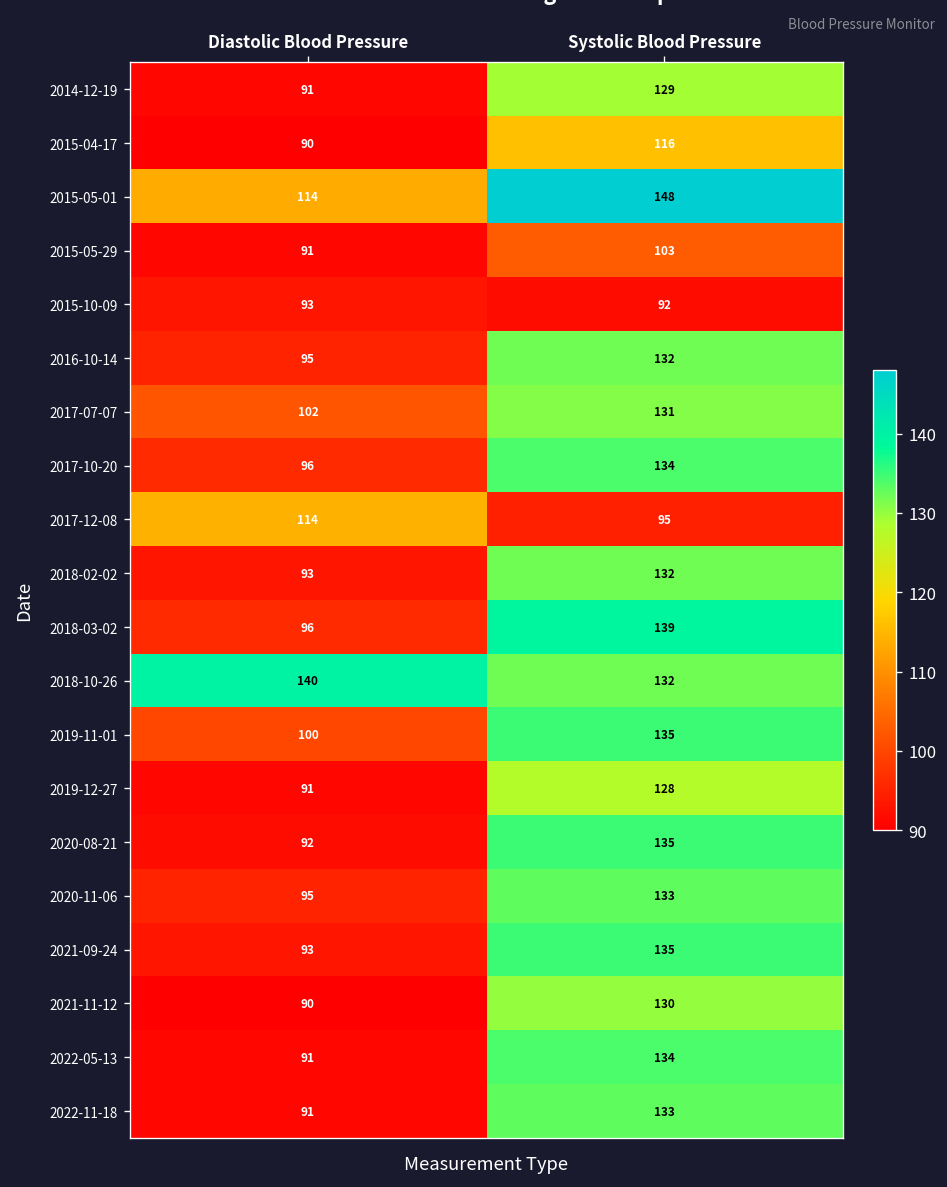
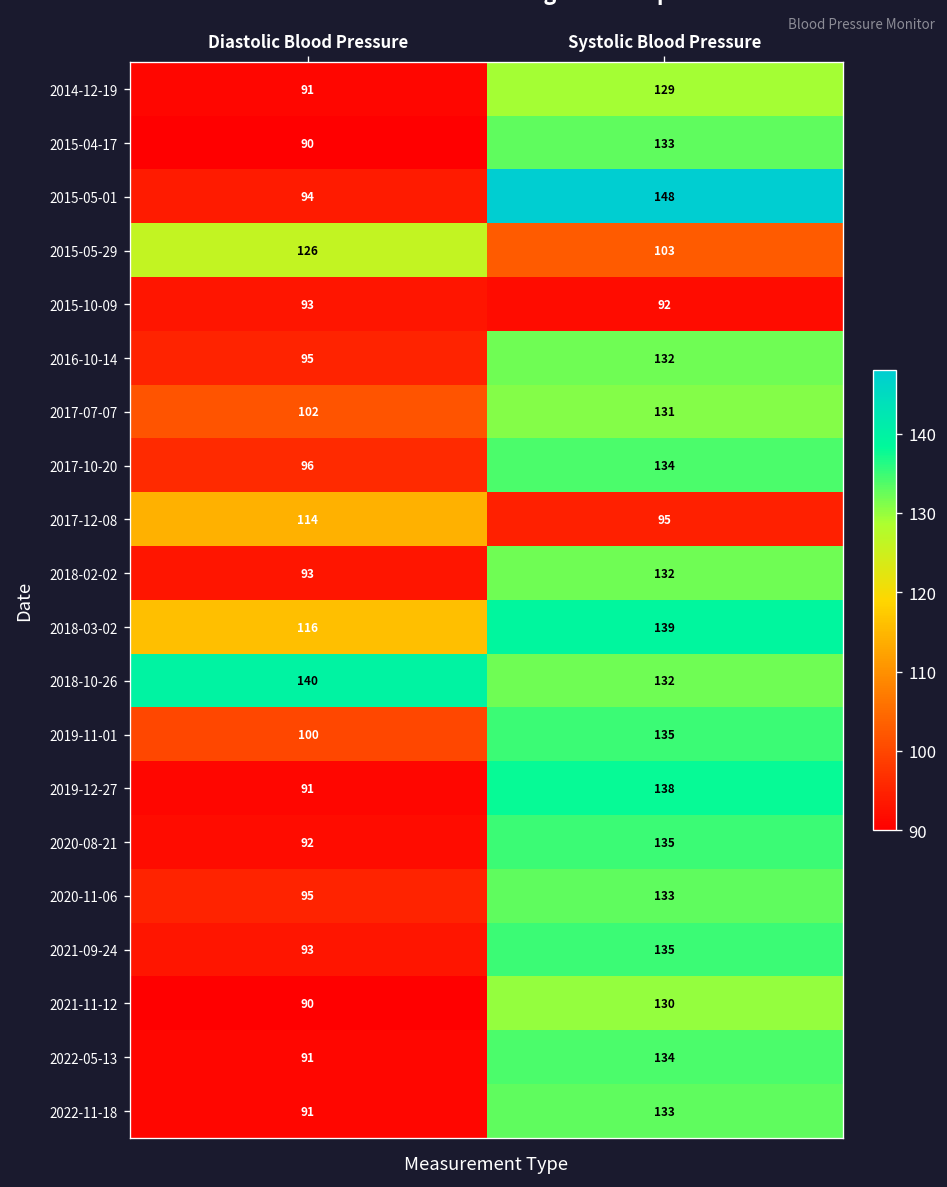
  {
    "2014-12-19": {
      "Diastolic Blood Pressure": 91,
      "Systolic Blood Pressure": 129
    },
    "2015-04-17": {
      "Diastolic Blood Pressure": 90,
-     "Systolic Blood Pressure": 116
+     "Systolic Blood Pressure": 133
    },
    "2015-05-01": {
-     "Diastolic Blood Pressure": 114,
+     "Diastolic Blood Pressure": 94,
      "Systolic Blood Pressure": 148
    },
    "2015-05-29": {
-     "Diastolic Blood Pressure": 91,
+     "Diastolic Blood Pressure": 126,
      "Systolic Blood Pressure": 103
    },
    "2015-10-09": {
      "Diastolic Blood Pressure": 93,
      "Systolic Blood Pressure": 92
    },
    "2016-10-14": {
      "Diastolic Blood Pressure": 95,
      "Systolic Blood Pressure": 132
    },
    "2017-07-07": {
      "Diastolic Blood Pressure": 102,
      "Systolic Blood Pressure": 131
    },
    "2017-10-20": {
      "Diastolic Blood Pressure": 96,
      "Systolic Blood Pressure": 134
    },
    "2017-12-08": {
      "Diastolic Blood Pressure": 114,
      "Systolic Blood Pressure": 95
    },
    "2018-02-02": {
      "Diastolic Blood Pressure": 93,
      "Systolic Blood Pressure": 132
    },
    "2018-03-02": {
-     "Diastolic Blood Pressure": 96,
+     "Diastolic Blood Pressure": 116,
      "Systolic Blood Pressure": 139
    },
    "2018-10-26": {
      "Diastolic Blood Pressure": 140,
      "Systolic Blood Pressure": 132
    },
    "2019-11-01": {
      "Diastolic Blood Pressure": 100,
      "Systolic Blood Pressure": 135
    },
    "2019-12-27": {
      "Diastolic Blood Pressure": 91,
-     "Systolic Blood Pressure": 128
+     "Systolic Blood Pressure": 138
    },
    "2020-08-21": {
      "Diastolic Blood Pressure": 92,
      "Systolic Blood Pressure": 135
    },
    "2020-11-06": {
      "Diastolic Blood Pressure": 95,
      "Systolic Blood Pressure": 133
    },
    "2021-09-24": {
      "Diastolic Blood Pressure": 93,
      "Systolic Blood Pressure": 135
    },
    "2021-11-12": {
      "Diastolic Blood Pressure": 90,
      "Systolic Blood Pressure": 130
    },
    "2022-05-13": {
      "Diastolic Blood Pressure": 91,
      "Systolic Blood Pressure": 134
    },
    "2022-11-18": {
      "Diastolic Blood Pressure": 91,
      "Systolic Blood Pressure": 133
    }
  }
